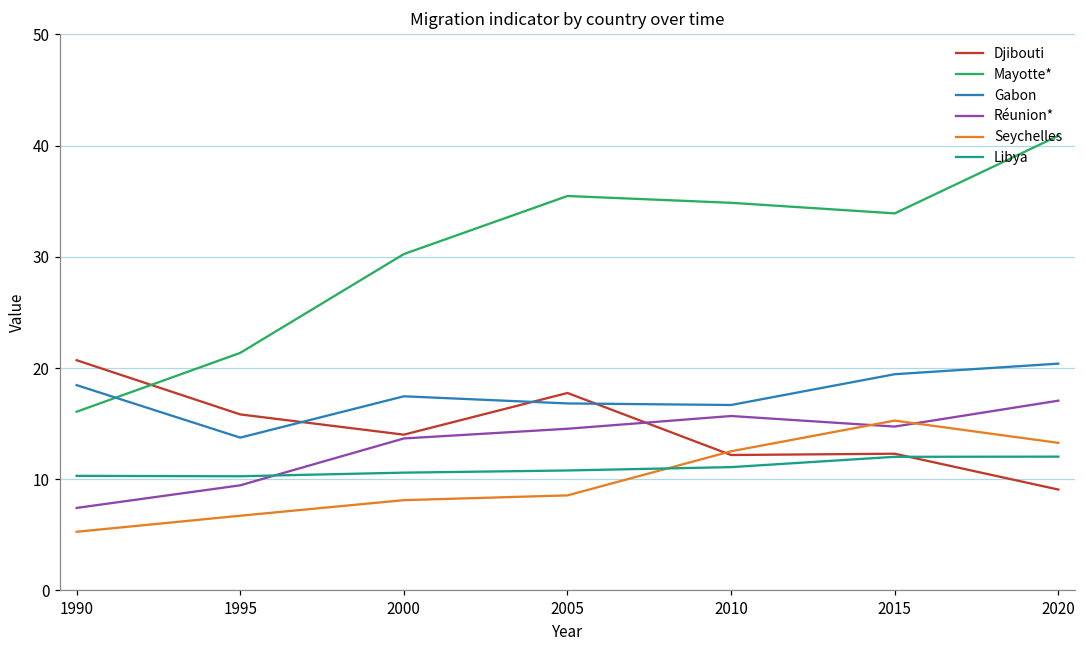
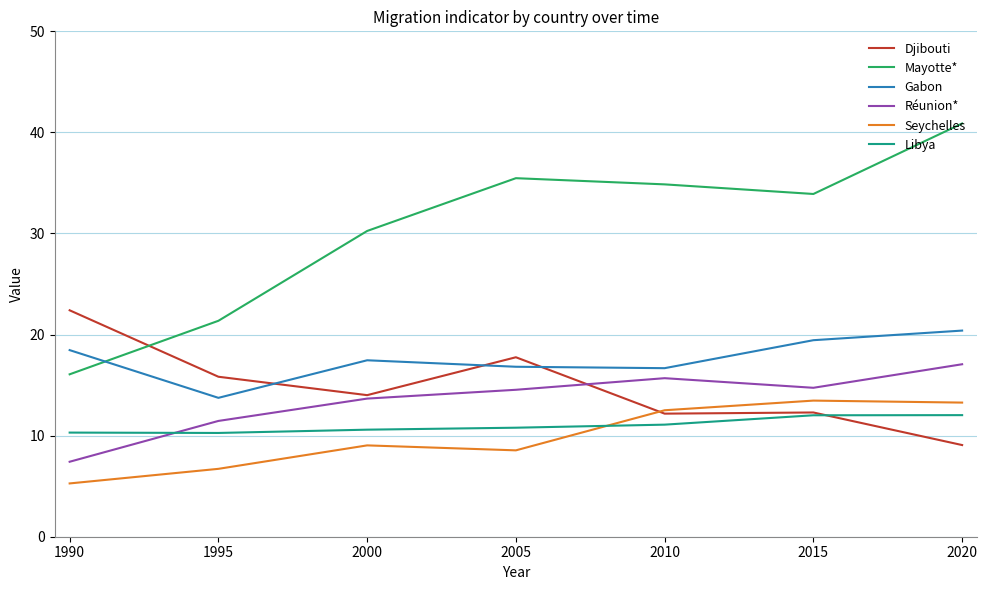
  {
    "Djibouti": {
-     "1990": 20.7,
+     "1990": 22.4,
      "1995": 15.8,
      "2000": 14.0,
      "2005": 17.8,
      "2010": 12.2,
      "2015": 12.3,
      "2020": 9.1
    },
    "Gabon": {
      "1990": 18.5,
      "1995": 13.7,
      "2000": 17.5,
      "2005": 16.8,
      "2010": 16.7,
      "2015": 19.4,
      "2020": 20.4
    },
    "Réunion*": {
      "1990": 7.4,
-     "1995": 9.5,
+     "1995": 11.5,
      "2000": 13.7,
      "2005": 14.5,
      "2010": 15.7,
      "2015": 14.7,
      "2020": 17.1
    },
    "Seychelles": {
      "1990": 5.3,
      "1995": 6.7,
-     "2000": 8.1,
+     "2000": 9.0,
      "2005": 8.5,
      "2010": 12.5,
-     "2015": 15.3,
+     "2015": 13.5,
      "2020": 13.3
    }
  }
